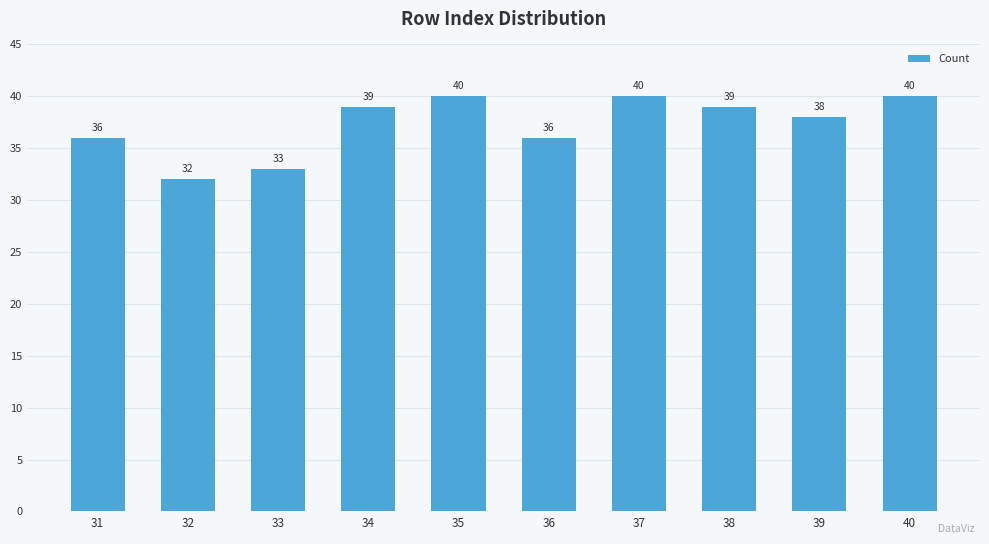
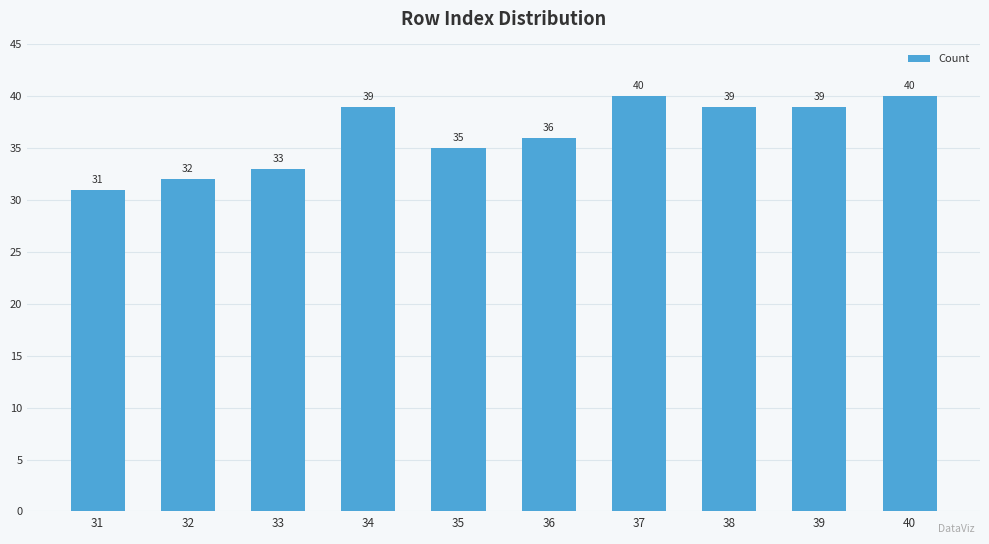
  {
-   "31": 36,
+   "31": 31,
    "32": 32,
    "33": 33,
    "34": 39,
-   "35": 40,
+   "35": 35,
    "36": 36,
    "37": 40,
    "38": 39,
-   "39": 38,
+   "39": 39,
    "40": 40
  }
